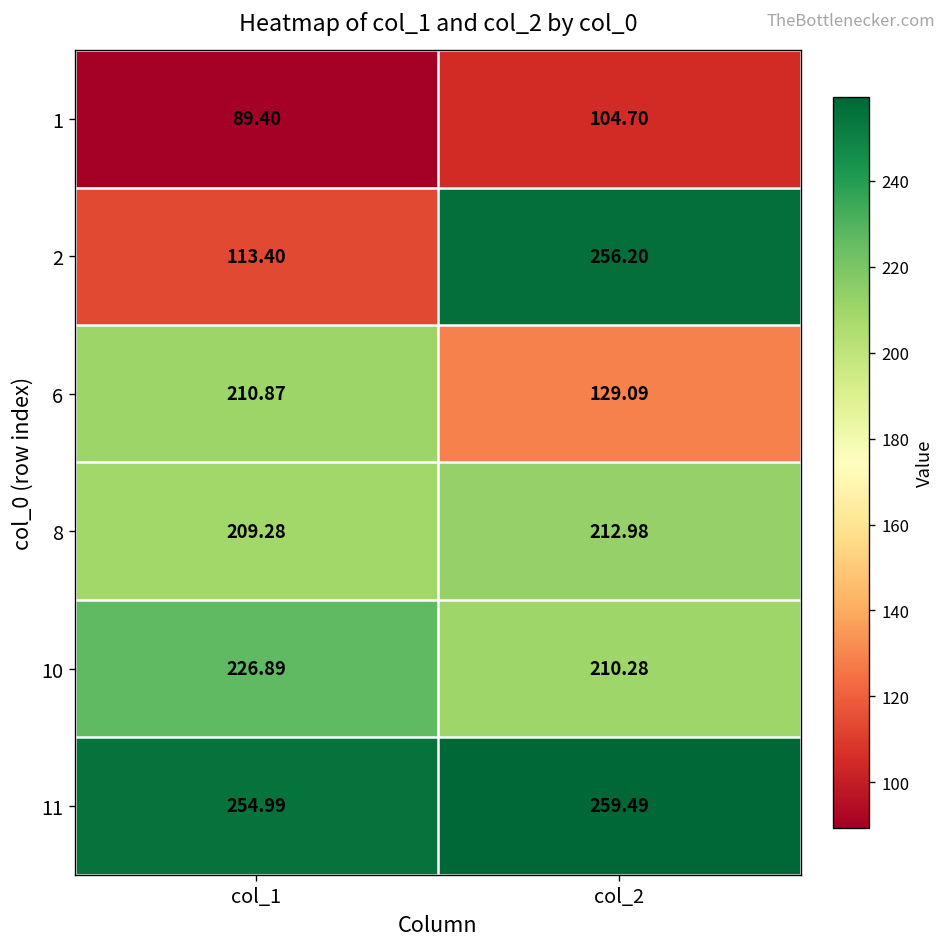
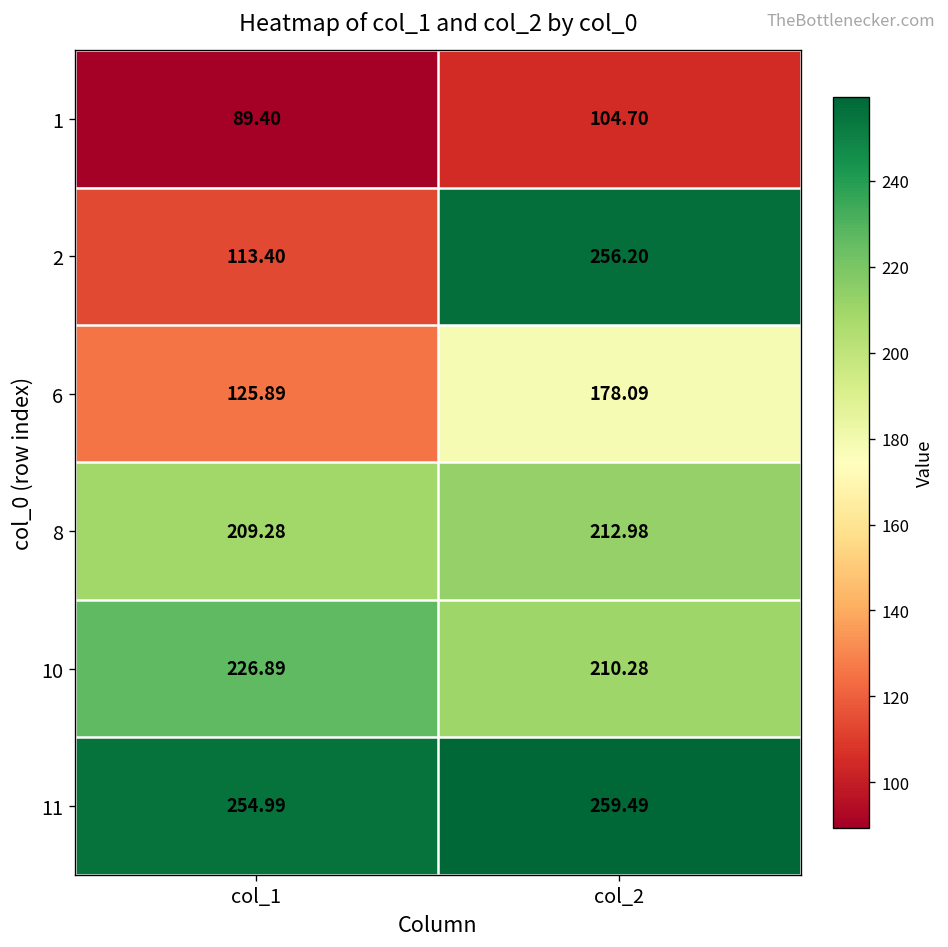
  {
    "1": {
      "col_1": 89.40,
      "col_2": 104.70
    },
    "2": {
      "col_1": 113.40,
      "col_2": 256.20
    },
    "6": {
-     "col_1": 210.87,
-     "col_2": 129.09
+     "col_1": 125.89,
+     "col_2": 178.09
    },
    "8": {
      "col_1": 209.28,
      "col_2": 212.98
    },
    "10": {
      "col_1": 226.89,
      "col_2": 210.28
    },
    "11": {
      "col_1": 254.99,
      "col_2": 259.49
    }
  }
